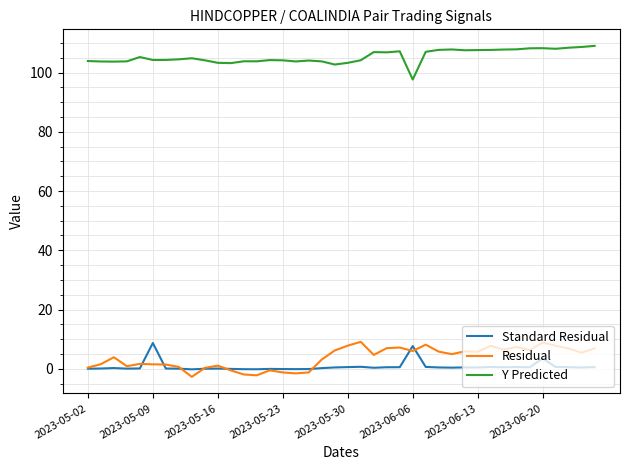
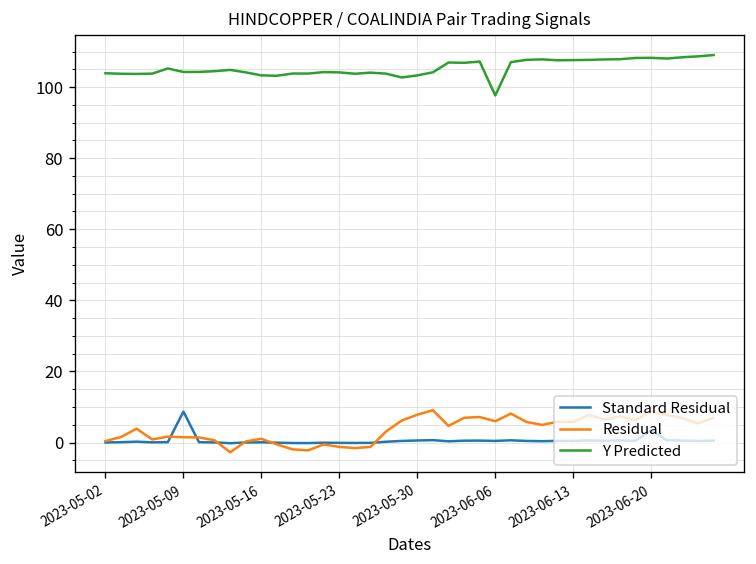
  {
    "Standard Residual": {
      "2023-05-09": 9,
      "2023-05-16": 0,
      "2023-05-23": 0,
      "2023-05-30": 1,
-     "2023-06-06": 8
+     "2023-06-06": 0
    },
    "Residual": {
      "2023-05-09": 2,
      "2023-05-16": 1,
      "2023-05-23": -1,
      "2023-05-30": 8,
      "2023-06-06": 6
    },
    "Y Predicted": {
      "2023-05-02": 104,
      "2023-05-09": 104,
      "2023-05-16": 103,
      "2023-05-23": 104,
      "2023-05-30": 103,
      "2023-06-06": 98,
      "2023-06-13": 108,
      "2023-06-20": 108
    }
  }
